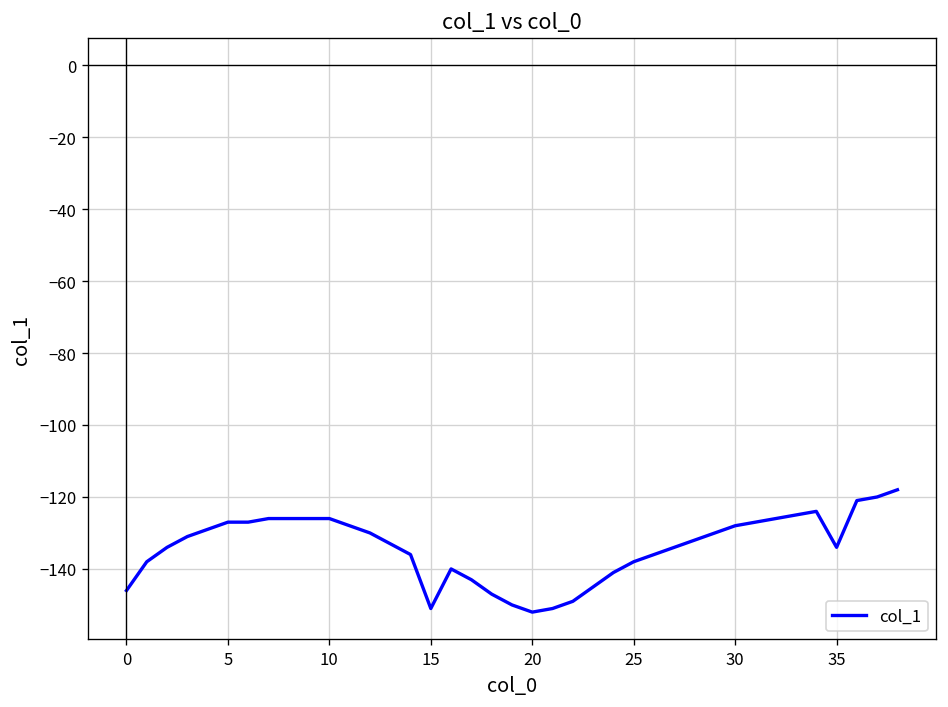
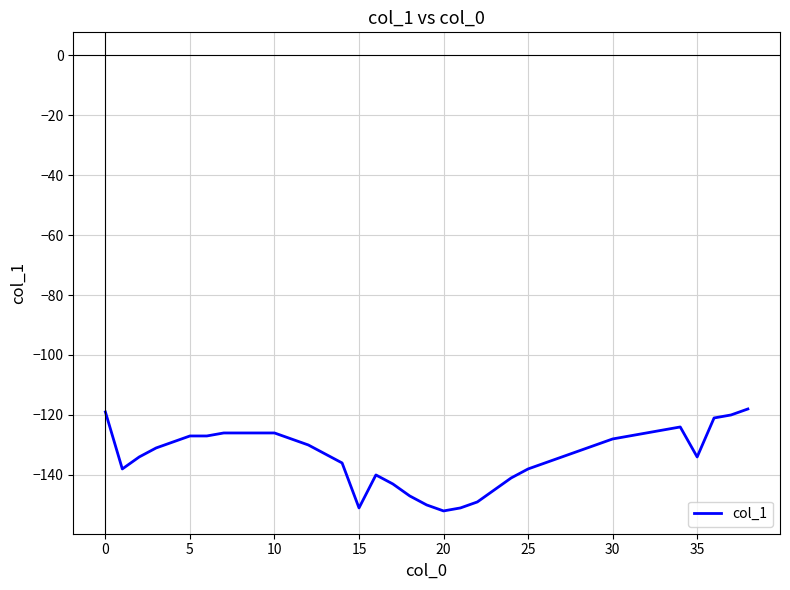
  {
-   "0": -146,
+   "0": -119,
    "5": -127,
    "10": -126,
    "15": -151,
    "20": -152,
    "25": -138,
    "30": -128,
    "35": -134
  }
